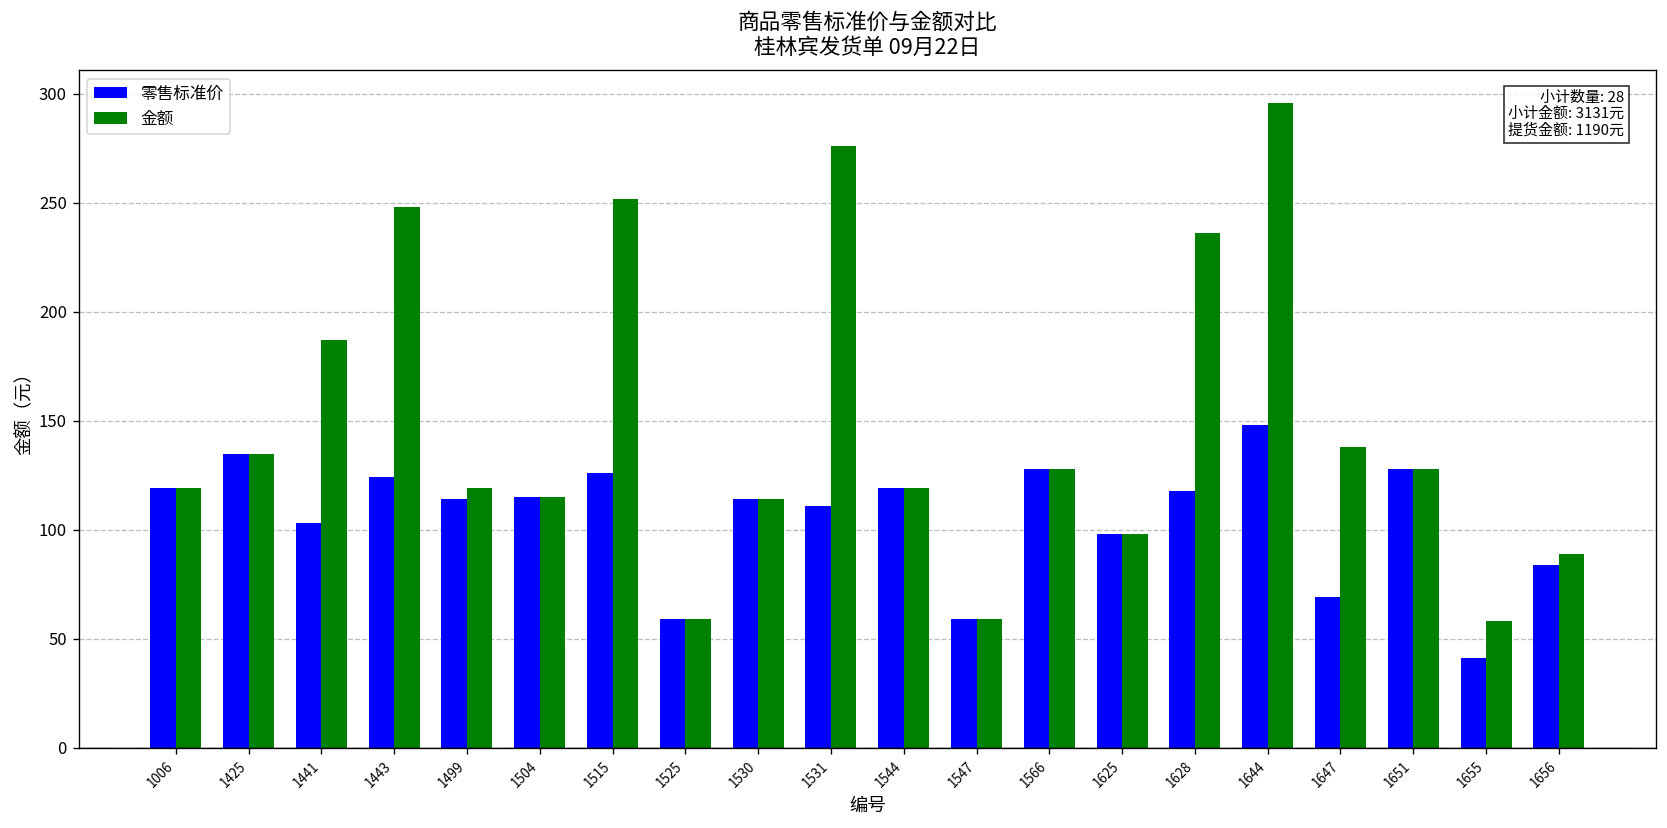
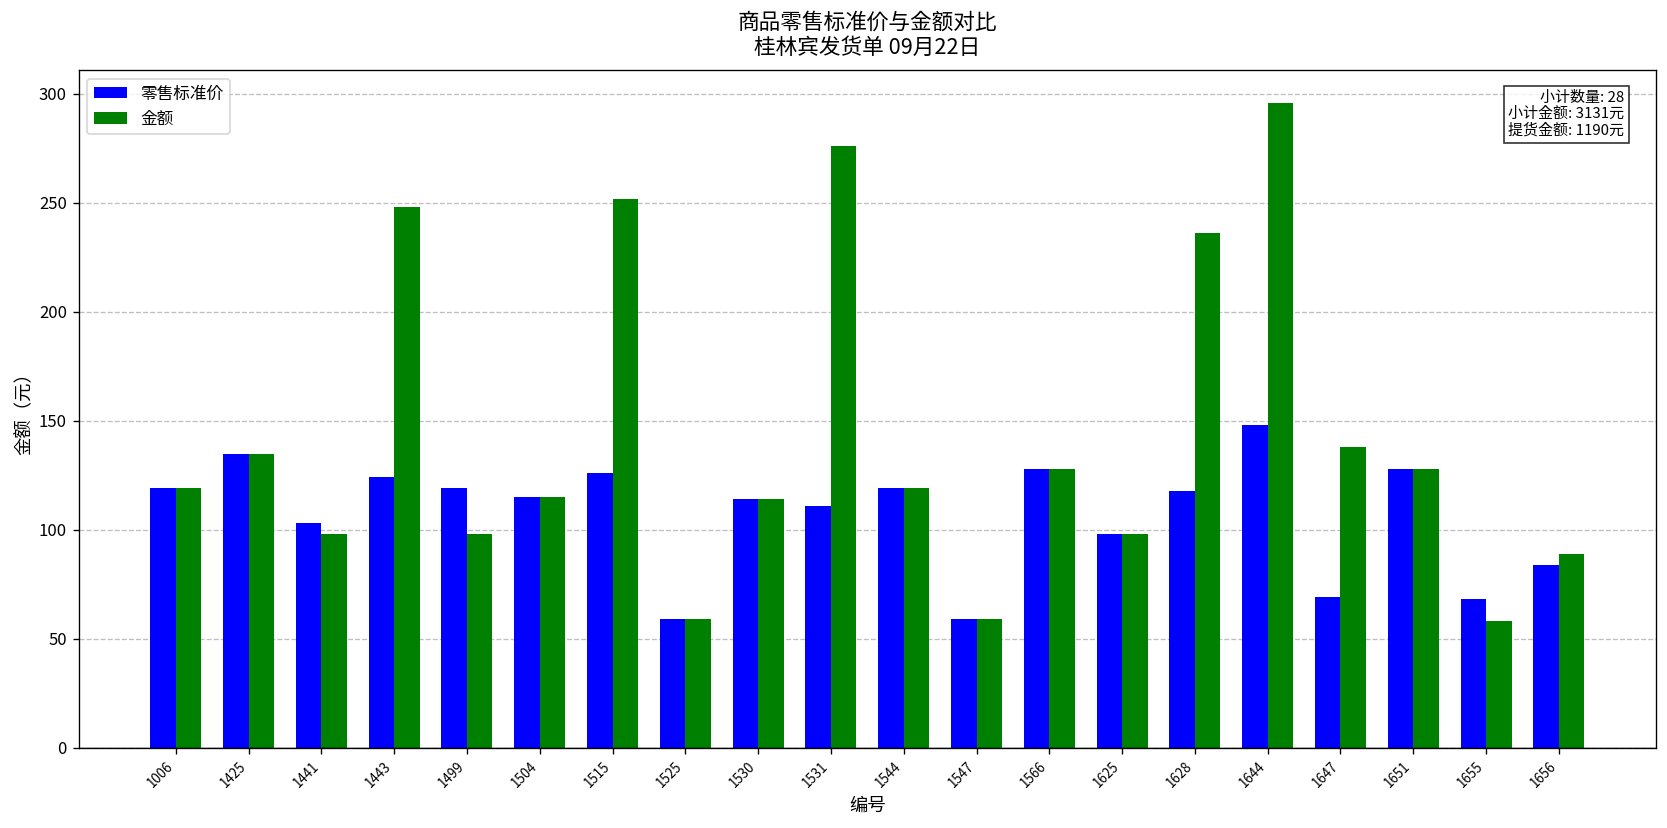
  {
    "零售标准价": {
      "1006": 119,
      "1425": 135,
      "1441": 103,
      "1443": 124,
-     "1499": 114,
+     "1499": 119,
      "1504": 115,
      "1515": 126,
      "1525": 59,
      "1530": 114,
      "1531": 111,
      "1544": 119,
      "1547": 59,
      "1566": 128,
      "1625": 98,
      "1628": 118,
      "1644": 148,
      "1647": 69,
      "1651": 128,
-     "1655": 41,
+     "1655": 68,
      "1656": 84
    },
    "金额": {
      "1006": 119,
      "1425": 135,
-     "1441": 187,
+     "1441": 98,
      "1443": 248,
-     "1499": 119,
+     "1499": 98,
      "1504": 115,
      "1515": 252,
      "1525": 59,
      "1530": 114,
      "1531": 276,
      "1544": 119,
      "1547": 59,
      "1566": 128,
      "1625": 98,
      "1628": 236,
      "1644": 296,
      "1647": 138,
      "1651": 128,
      "1655": 58,
      "1656": 89
    }
  }
